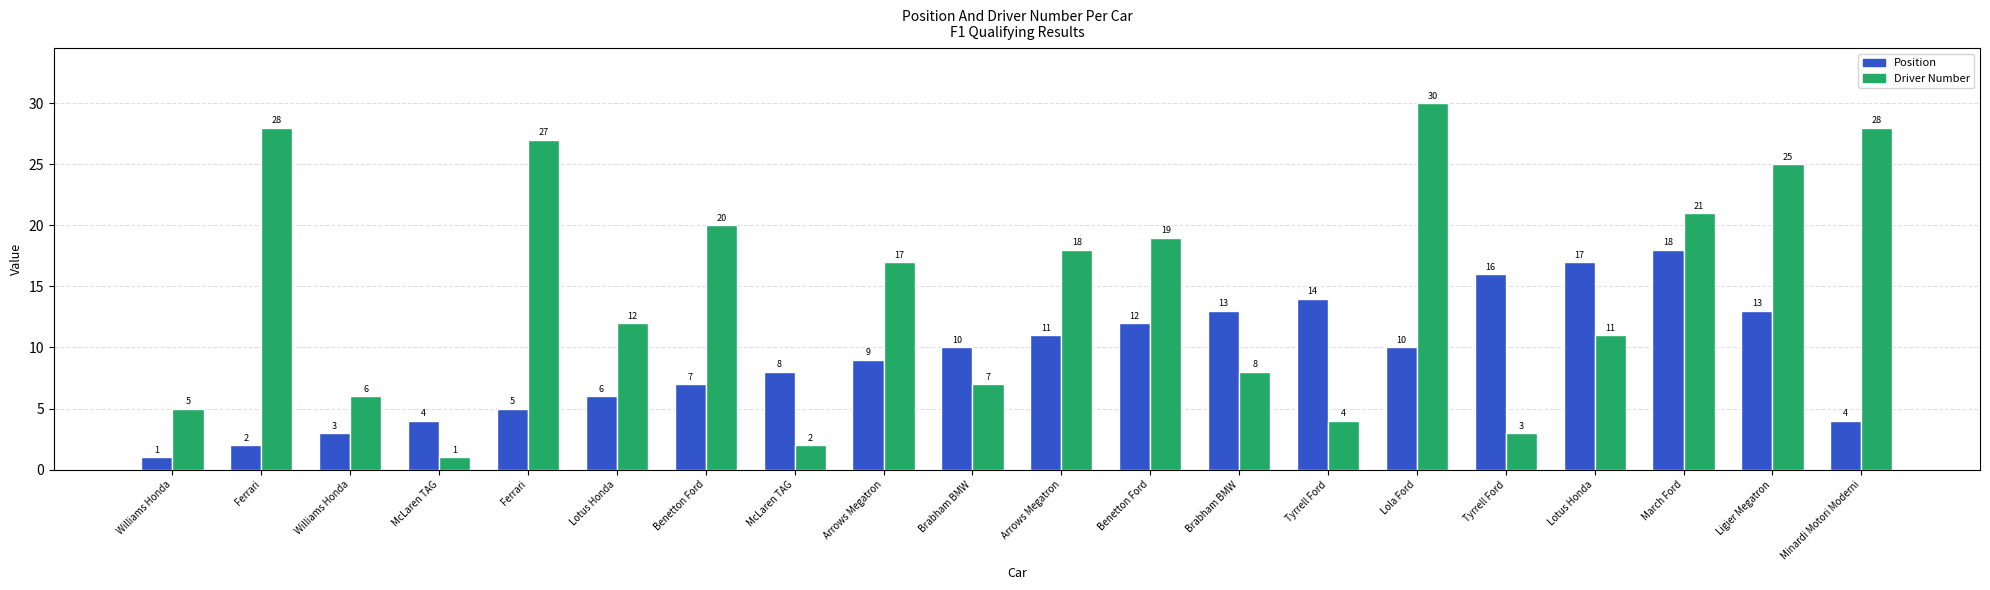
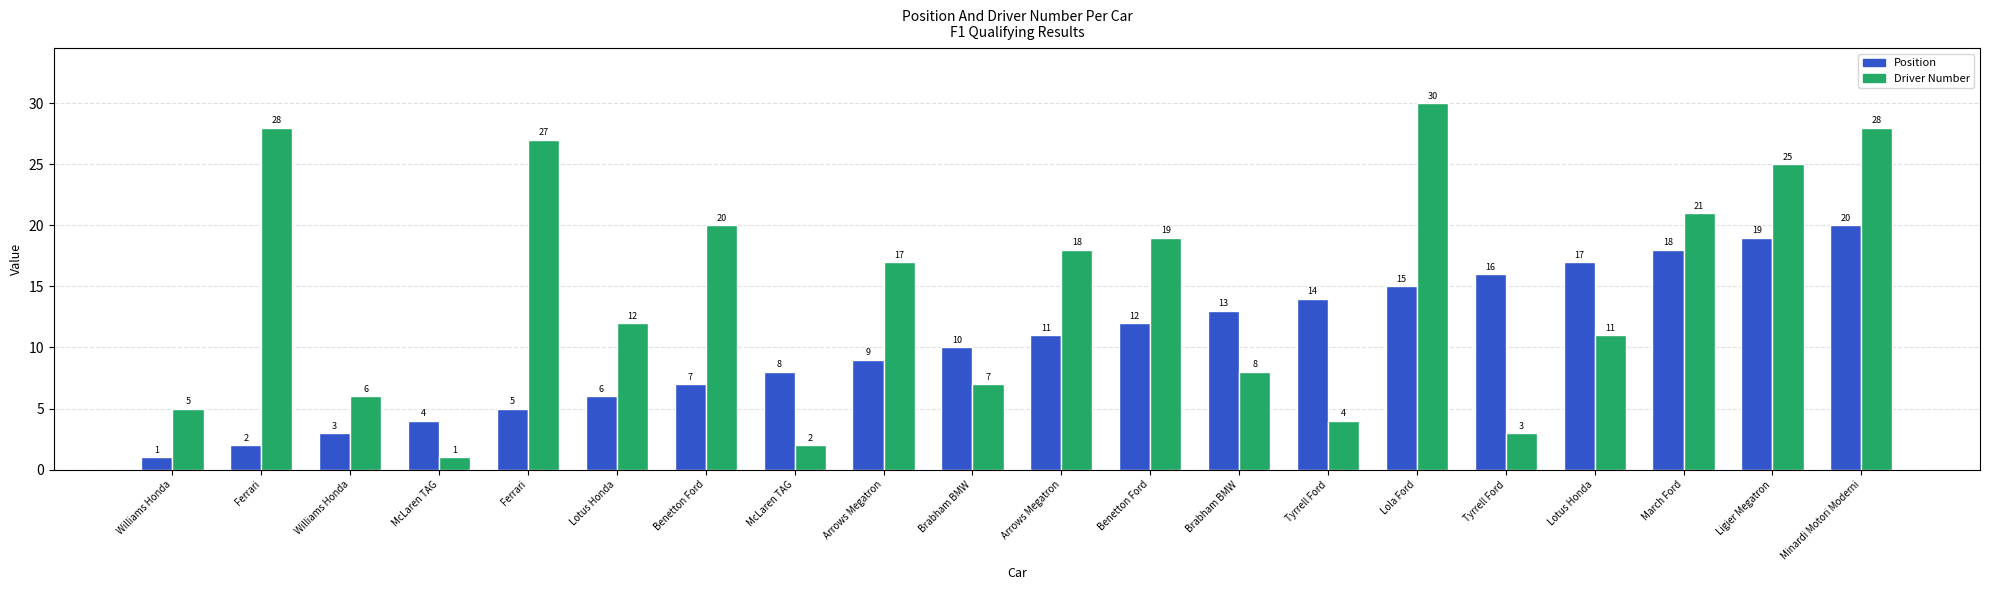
  {
    "Position": {
-     "Lola Ford": 10,
+     "Lola Ford": 15,
      "March Ford": 18,
-     "Ligier Megatron": 13,
-     "Minardi Motori Moderni": 4
+     "Ligier Megatron": 19,
+     "Minardi Motori Moderni": 20
    },
    "Driver Number": {
      "Lola Ford": 30,
      "March Ford": 21,
      "Ligier Megatron": 25,
      "Minardi Motori Moderni": 28
    }
  }
